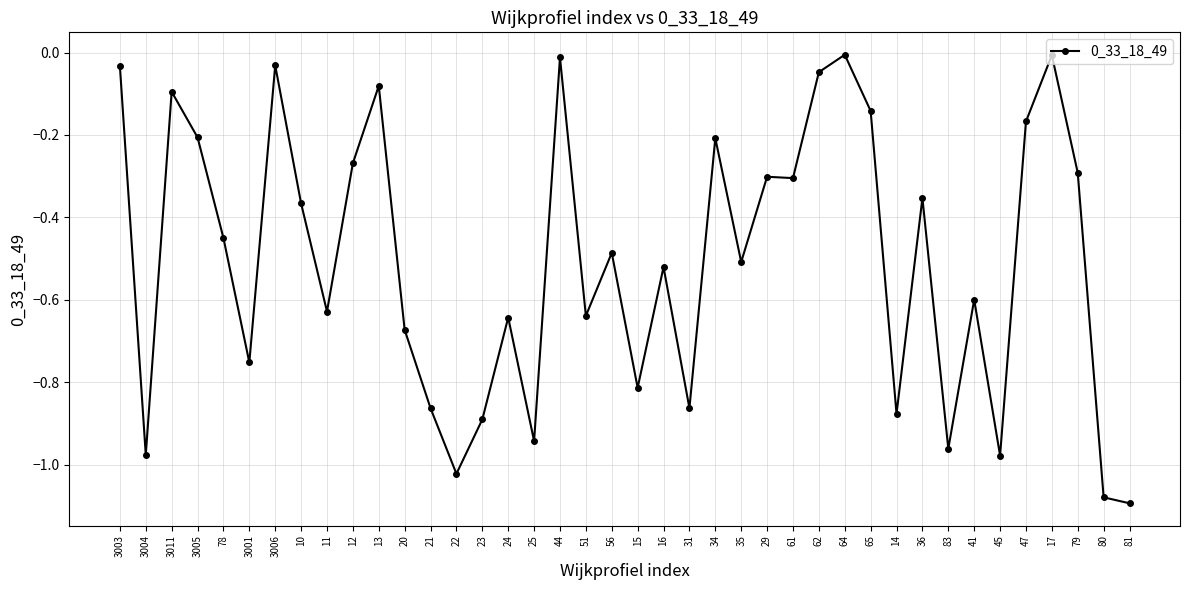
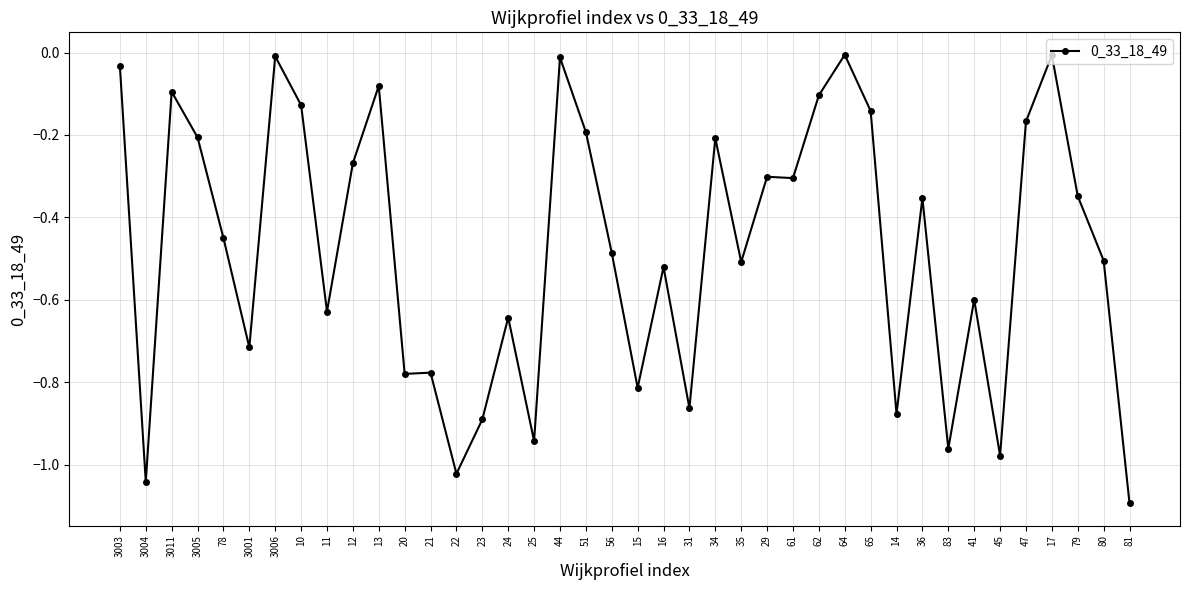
  {
    "3003": -0.03,
-   "3004": -0.98,
+   "3004": -1.04,
    "3011": -0.10,
    "3005": -0.21,
    "78": -0.45,
-   "3001": -0.75,
-   "3006": -0.03,
-   "10": -0.37,
+   "3001": -0.72,
+   "3006": -0.01,
+   "10": -0.13,
    "11": -0.63,
    "12": -0.27,
    "13": -0.08,
-   "20": -0.67,
-   "21": -0.86,
+   "20": -0.78,
+   "21": -0.78,
    "22": -1.02,
    "23": -0.89,
    "24": -0.64,
    "25": -0.94,
    "44": -0.01,
-   "51": -0.64,
+   "51": -0.19,
    "56": -0.49,
    "15": -0.81,
    "16": -0.52,
    "31": -0.86,
    "34": -0.21,
    "35": -0.51,
    "29": -0.30,
    "61": -0.30,
-   "62": -0.05,
+   "62": -0.10,
    "64": -0.01,
    "65": -0.14,
    "14": -0.88,
    "36": -0.35,
    "83": -0.96,
    "41": -0.60,
    "45": -0.98,
    "47": -0.17,
-   "79": -0.29,
-   "80": -1.08,
+   "79": -0.35,
+   "80": -0.50,
    "81": -1.09
  }
